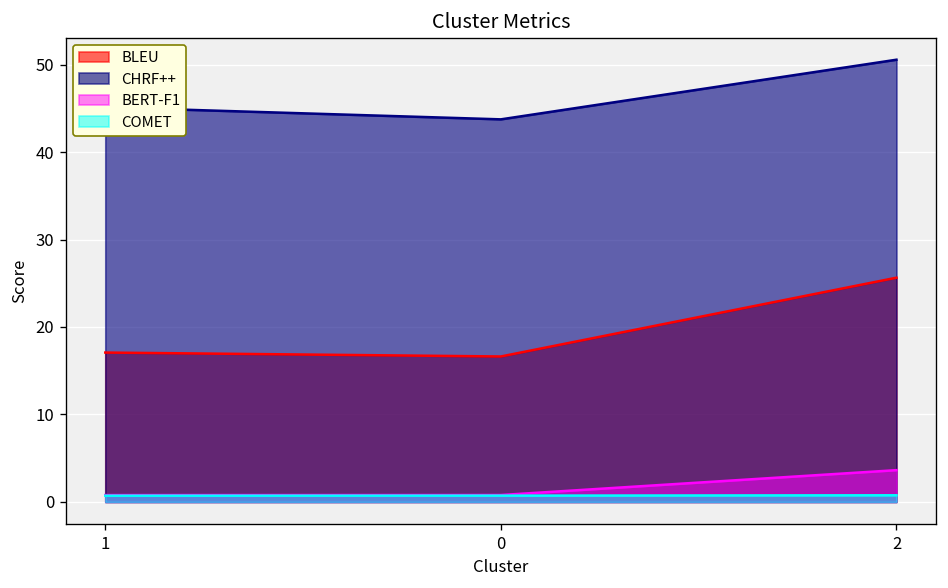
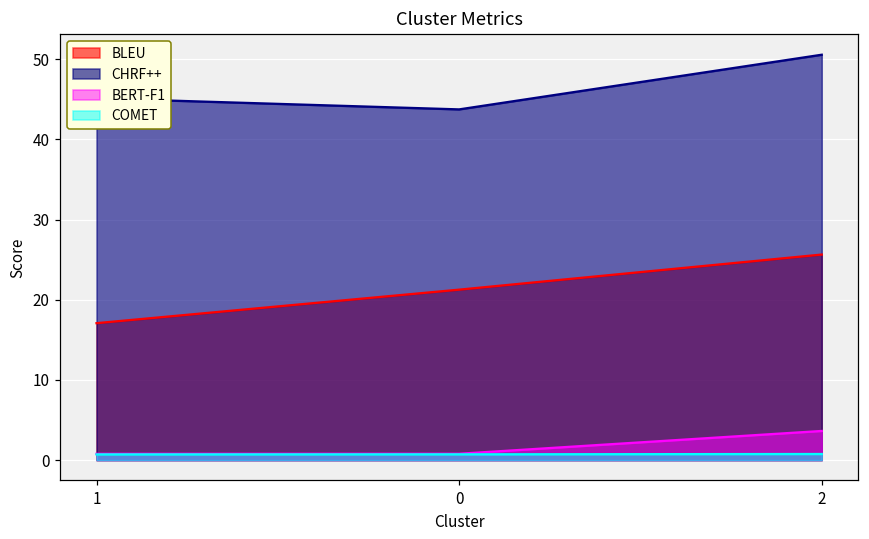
  {
    "BLEU": {
      "1": 17,
-     "0": 17,
+     "0": 21,
      "2": 26
    },
    "CHRF++": {
      "0": 44,
      "2": 51
    },
    "BERT-F1": {
      "2": 4
    },
    "COMET": {
      "2": 1
    }
  }
